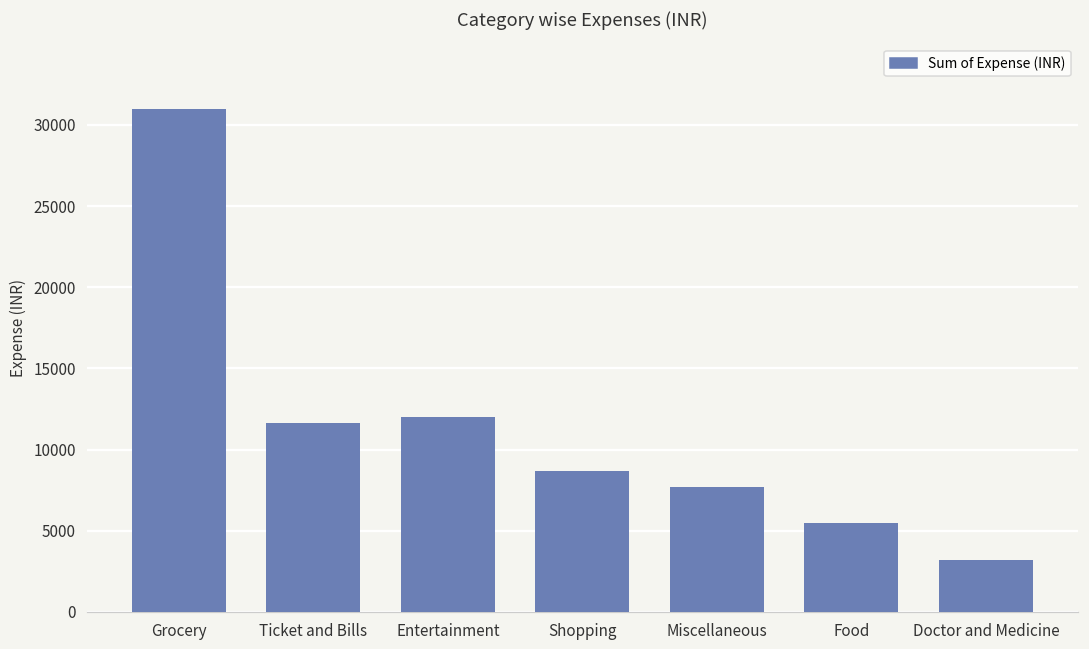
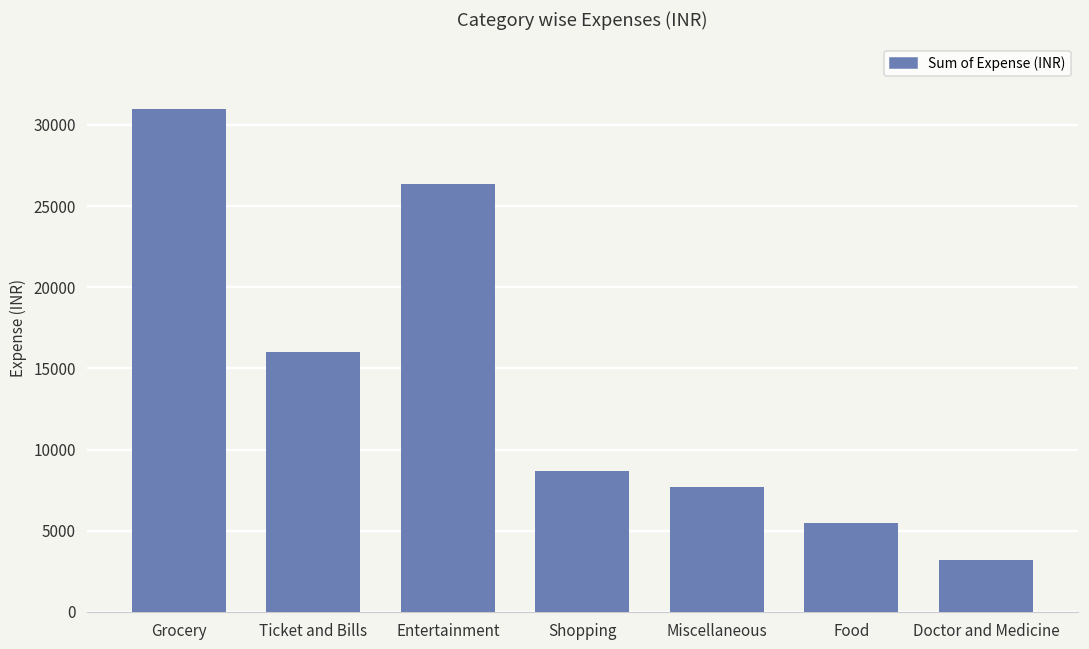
  {
    "Grocery": 31000,
-   "Ticket and Bills": 11600,
-   "Entertainment": 12000,
+   "Ticket and Bills": 16000,
+   "Entertainment": 26400,
    "Shopping": 8700,
    "Miscellaneous": 7700,
    "Food": 5500,
    "Doctor and Medicine": 3200
  }
